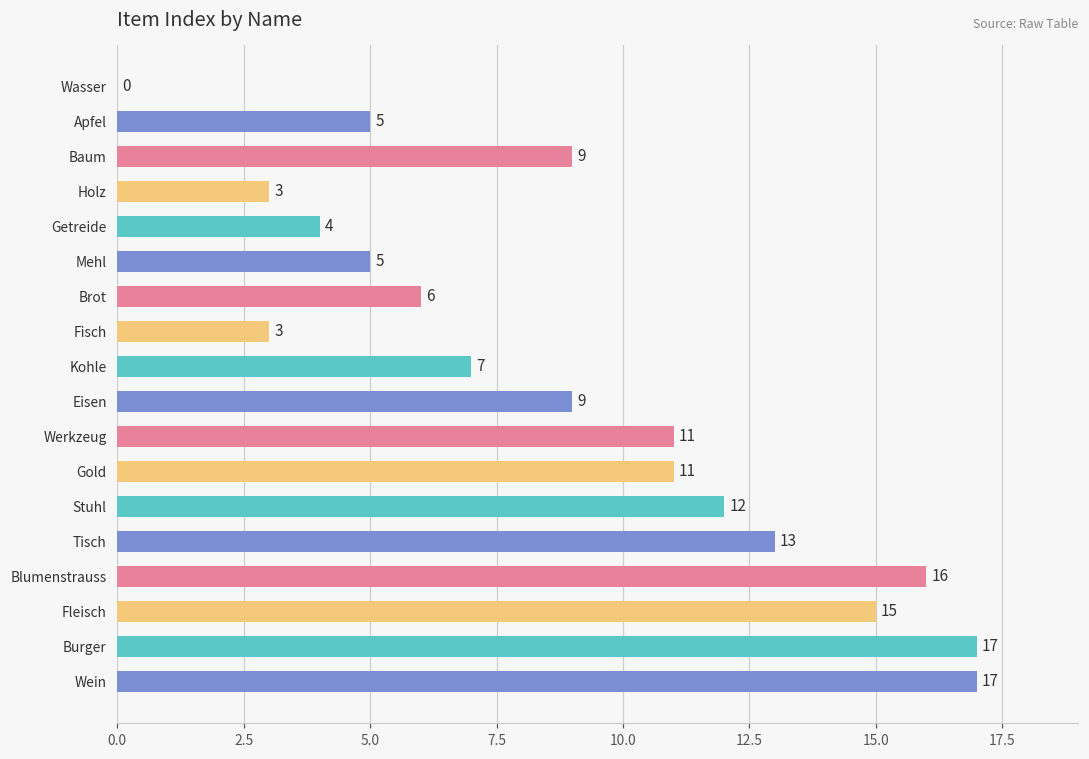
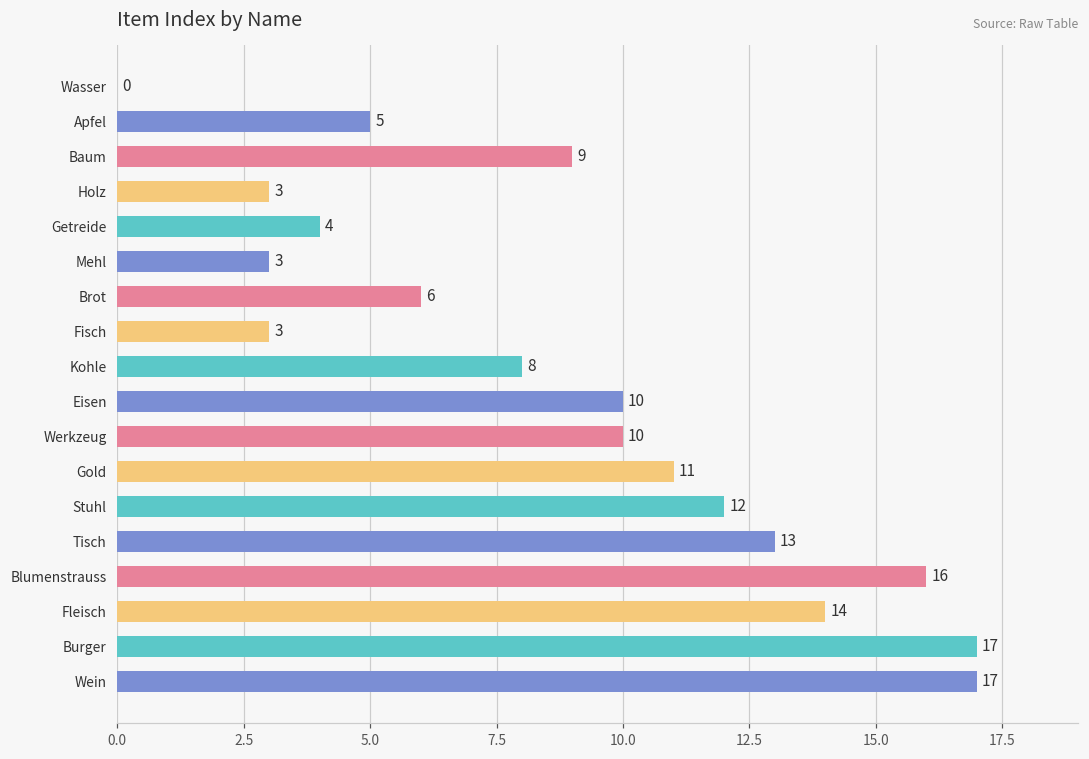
  {
    "Wasser": 0,
    "Apfel": 5,
    "Baum": 9,
    "Holz": 3,
    "Getreide": 4,
-   "Mehl": 5,
+   "Mehl": 3,
    "Brot": 6,
    "Fisch": 3,
-   "Kohle": 7,
-   "Eisen": 9,
-   "Werkzeug": 11,
+   "Kohle": 8,
+   "Eisen": 10,
+   "Werkzeug": 10,
    "Gold": 11,
    "Stuhl": 12,
    "Tisch": 13,
    "Blumenstrauss": 16,
-   "Fleisch": 15,
+   "Fleisch": 14,
    "Burger": 17,
    "Wein": 17
  }
